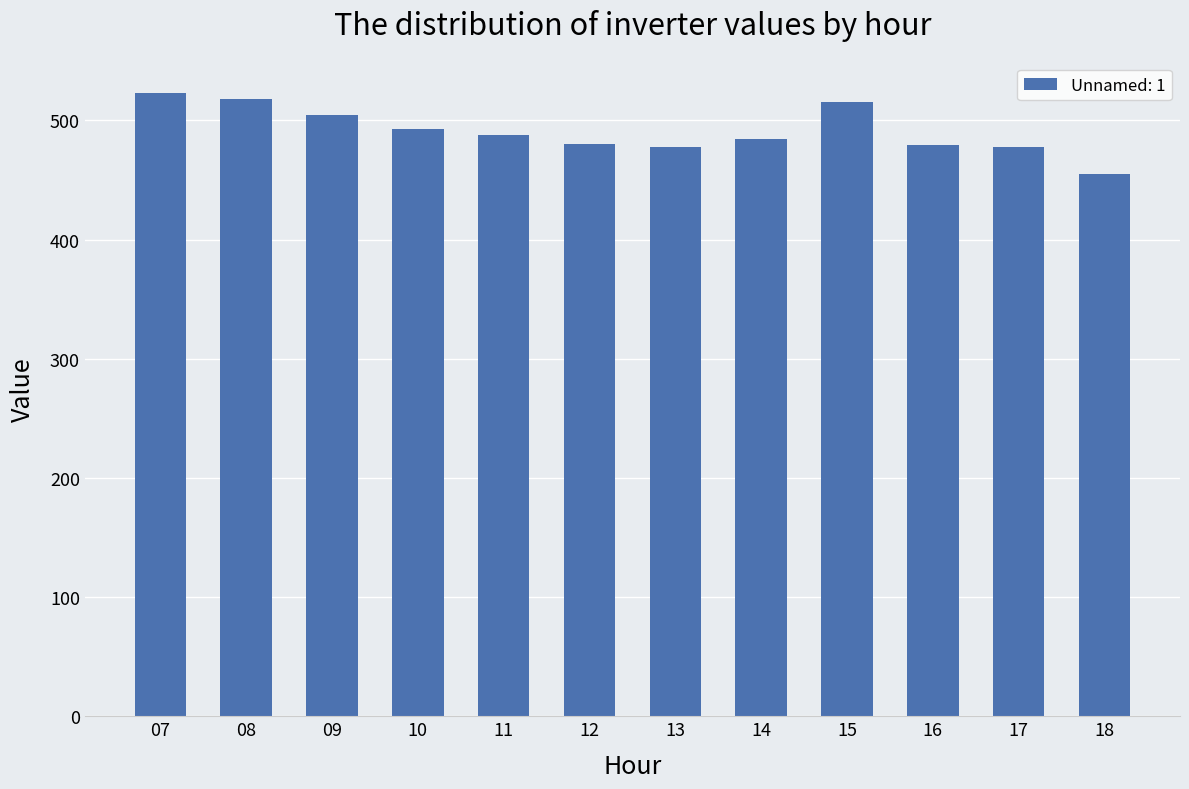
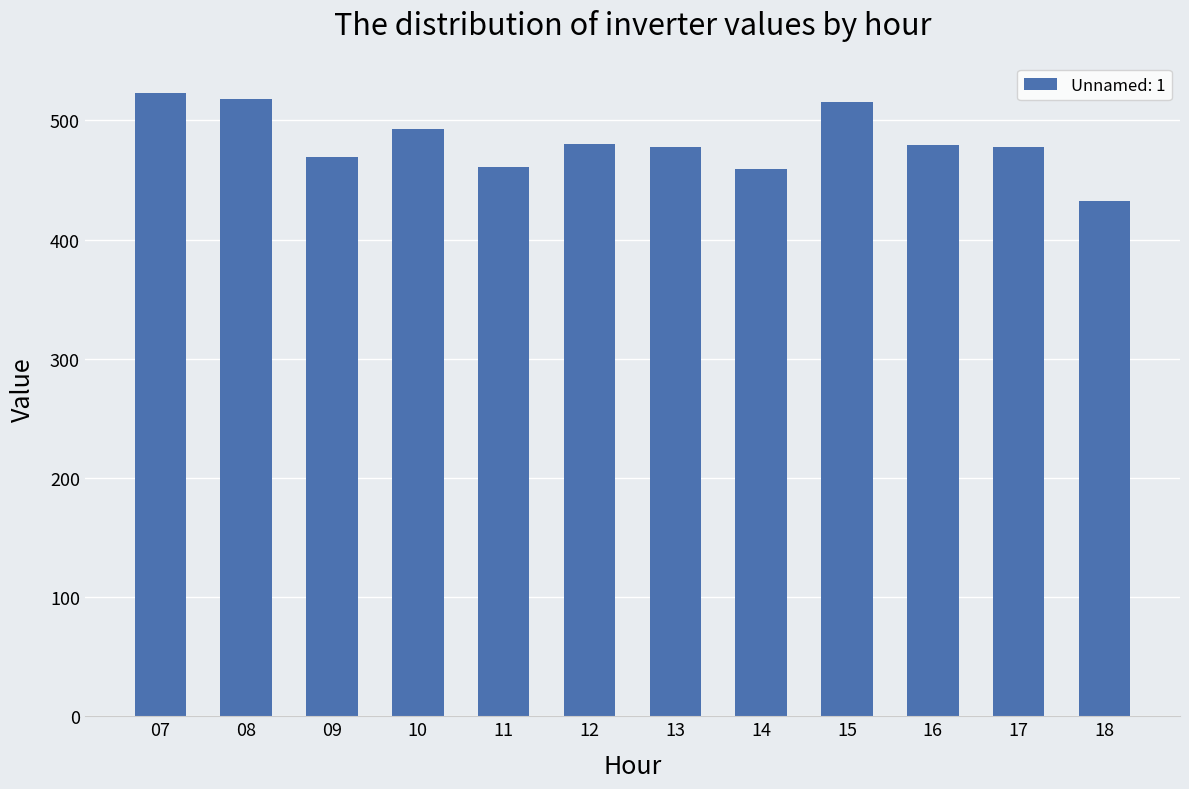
  {
    "07": 523,
    "08": 518,
-   "09": 505,
+   "09": 469,
    "10": 492,
-   "11": 487,
+   "11": 461,
    "12": 480,
    "13": 478,
-   "14": 484,
+   "14": 459,
    "15": 515,
    "16": 479,
    "17": 478,
-   "18": 455
+   "18": 433
  }
